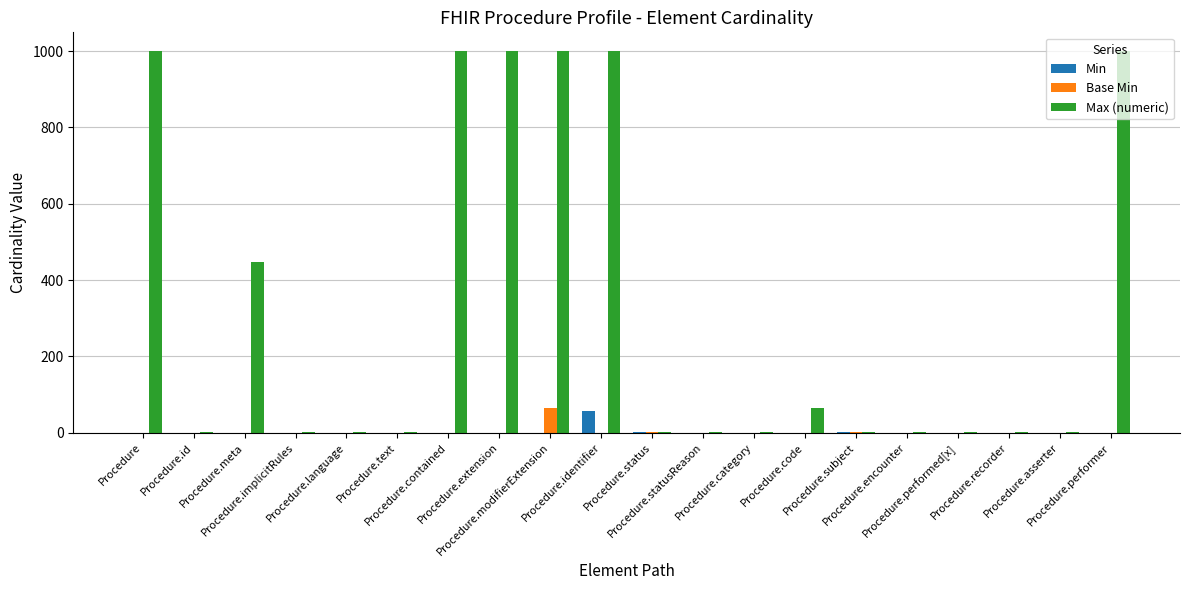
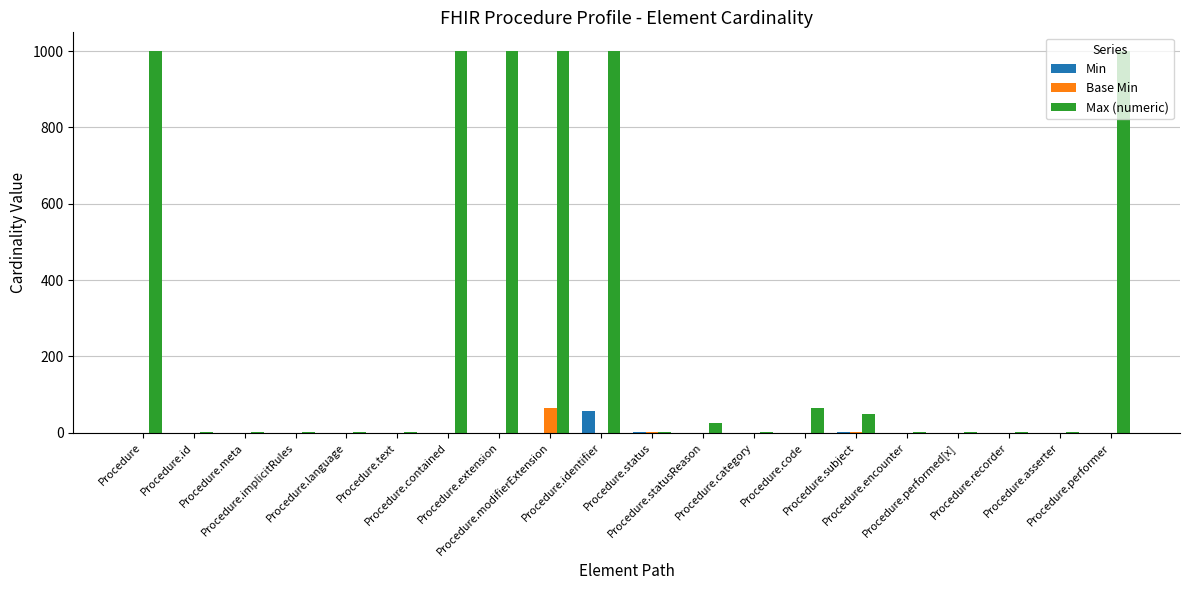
  {
    "Min": {
      "Procedure": 0,
      "Procedure.id": 0,
      "Procedure.meta": 0,
      "Procedure.implicitRules": 0,
      "Procedure.language": 0,
      "Procedure.text": 0,
      "Procedure.contained": 0,
      "Procedure.extension": 0,
      "Procedure.modifierExtension": 0,
      "Procedure.identifier": 60,
      "Procedure.statusReason": 0,
      "Procedure.category": 0,
      "Procedure.code": 0,
      "Procedure.encounter": 0,
      "Procedure.performed[x]": 0,
      "Procedure.recorder": 0,
      "Procedure.asserter": 0,
      "Procedure.performer": 0
    },
    "Base Min": {
      "Procedure": 0,
      "Procedure.id": 0,
      "Procedure.meta": 0,
      "Procedure.implicitRules": 0,
      "Procedure.language": 0,
      "Procedure.text": 0,
      "Procedure.contained": 0,
      "Procedure.extension": 0,
      "Procedure.modifierExtension": 70,
      "Procedure.identifier": 0,
      "Procedure.statusReason": 0,
      "Procedure.category": 0,
      "Procedure.code": 0,
      "Procedure.encounter": 0,
      "Procedure.performed[x]": 0,
      "Procedure.recorder": 0,
      "Procedure.asserter": 0,
      "Procedure.performer": 0
    },
    "Max (numeric)": {
      "Procedure": 1000,
-     "Procedure.meta": 450,
+     "Procedure.meta": 0,
      "Procedure.contained": 1000,
      "Procedure.extension": 1000,
      "Procedure.modifierExtension": 1000,
      "Procedure.identifier": 1000,
-     "Procedure.statusReason": 0,
+     "Procedure.statusReason": 30,
      "Procedure.code": 60,
-     "Procedure.subject": 0
+     "Procedure.subject": 50
    }
  }
